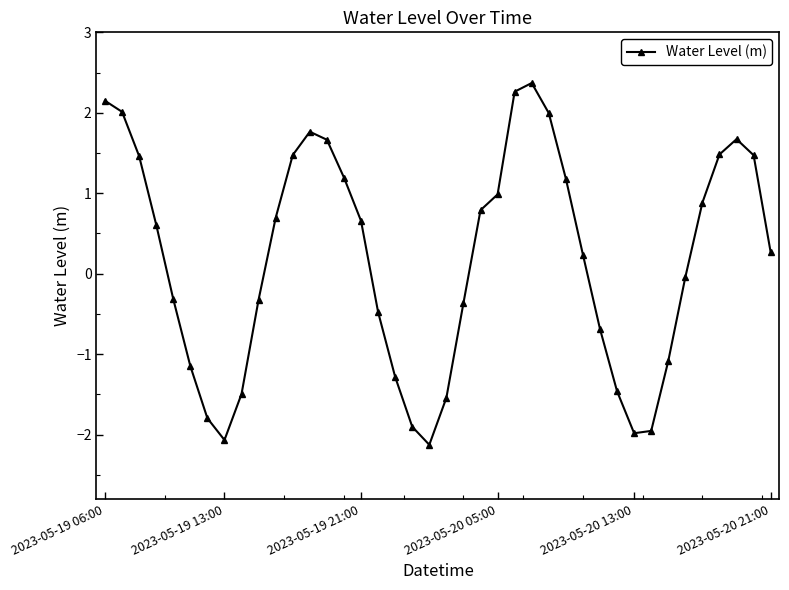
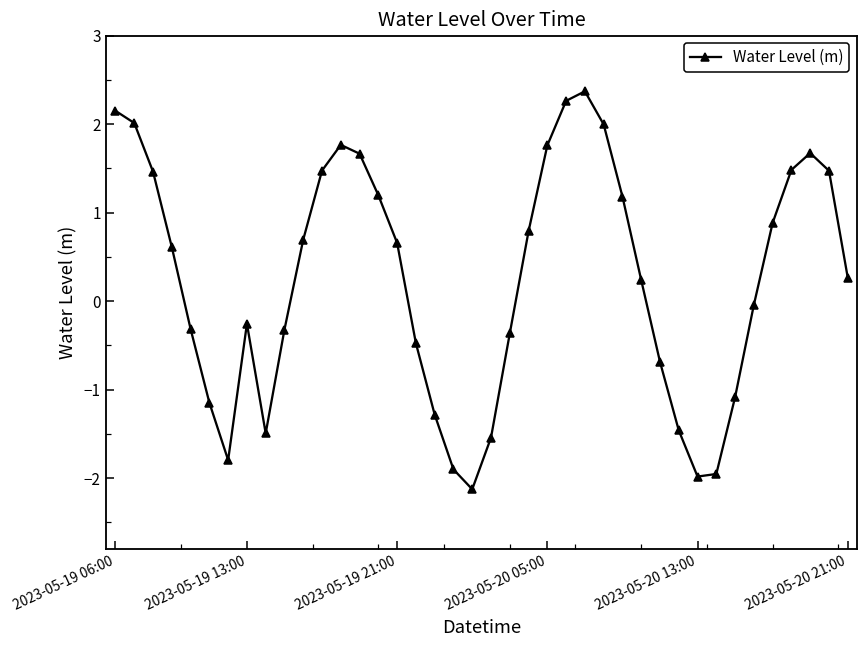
  {
    "2023-05-19 06:00": 2.1,
-   "2023-05-19 13:00": -2.1,
+   "2023-05-19 13:00": -0.3,
    "2023-05-19 21:00": 0.7,
-   "2023-05-20 05:00": 1.0,
+   "2023-05-20 05:00": 1.8,
    "2023-05-20 13:00": -2.0,
    "2023-05-20 21:00": 0.3
  }
